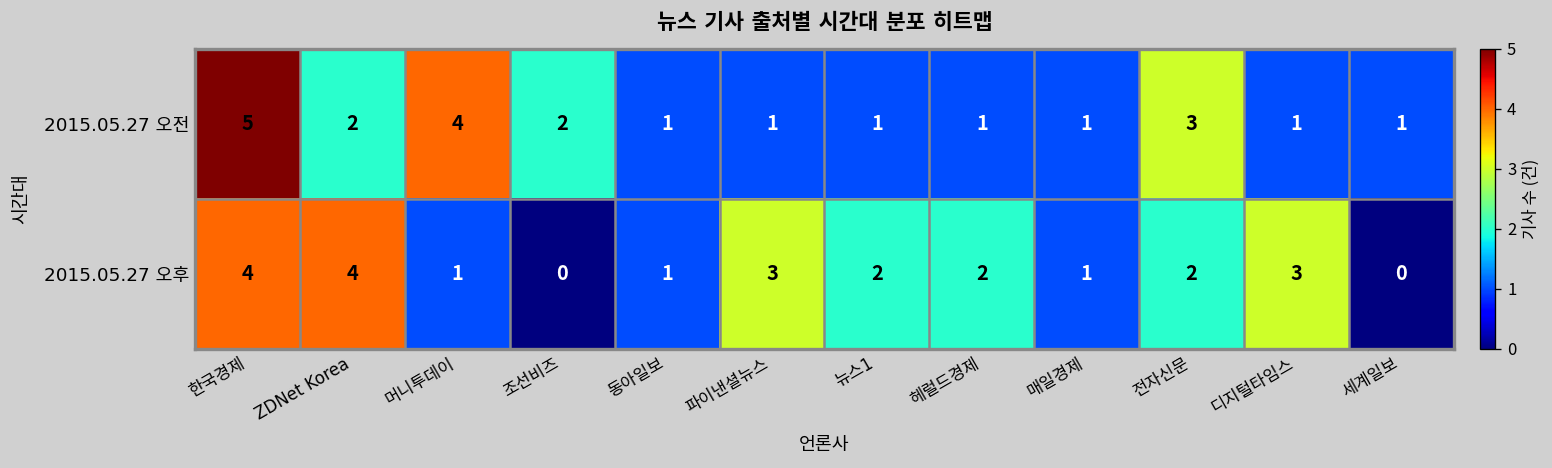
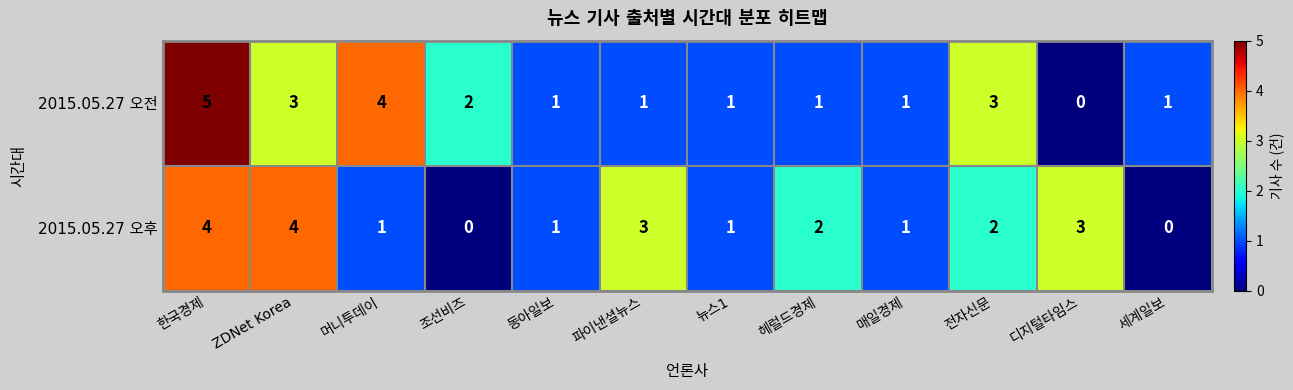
  {
    "2015.05.27 오전": {
      "한국경제": 5,
-     "ZDNet Korea": 2,
+     "ZDNet Korea": 3,
      "머니투데이": 4,
      "조선비즈": 2,
      "동아일보": 1,
      "파이낸셜뉴스": 1,
      "뉴스1": 1,
      "헤럴드경제": 1,
      "매일경제": 1,
      "전자신문": 3,
-     "디지털타임스": 1,
+     "디지털타임스": 0,
      "세계일보": 1
    },
    "2015.05.27 오후": {
      "한국경제": 4,
      "ZDNet Korea": 4,
      "머니투데이": 1,
      "조선비즈": 0,
      "동아일보": 1,
      "파이낸셜뉴스": 3,
-     "뉴스1": 2,
+     "뉴스1": 1,
      "헤럴드경제": 2,
      "매일경제": 1,
      "전자신문": 2,
      "디지털타임스": 3,
      "세계일보": 0
    }
  }
